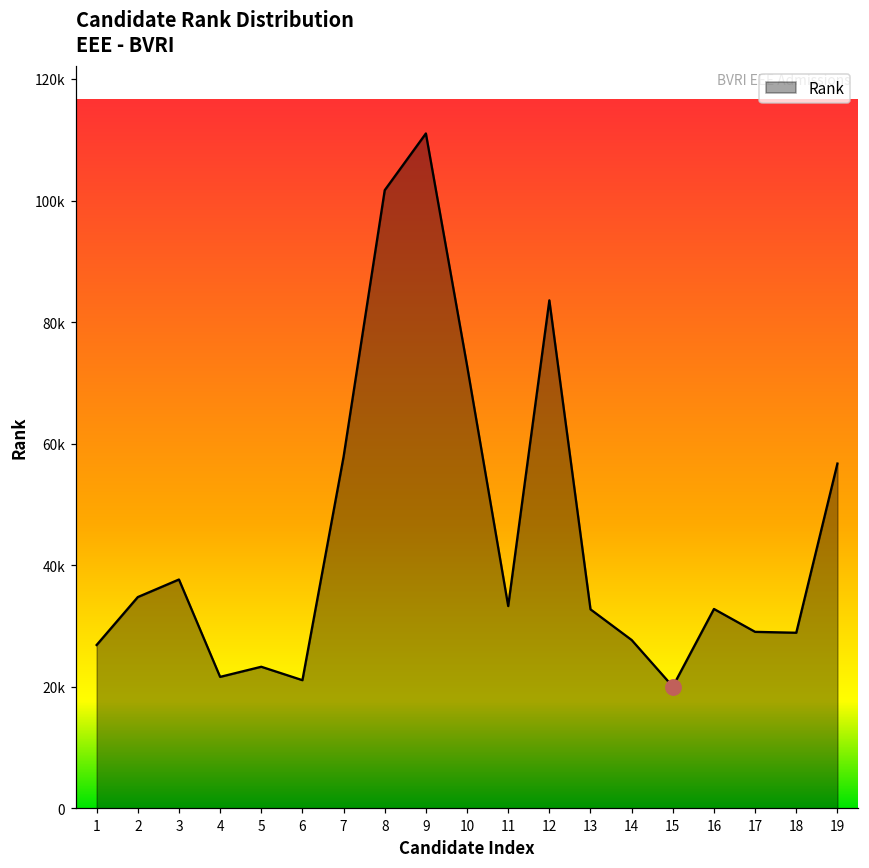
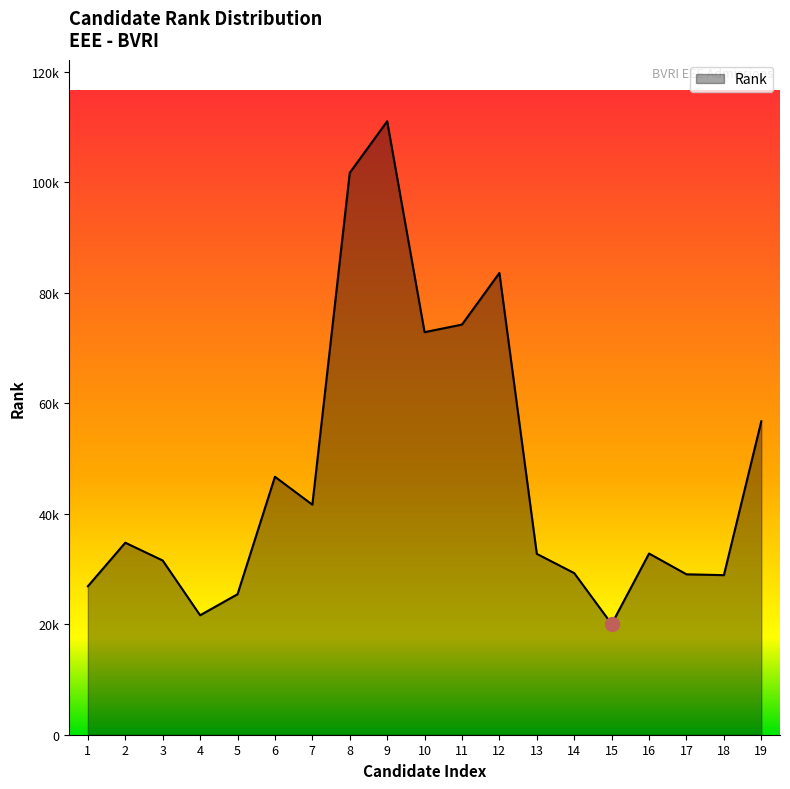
  {
    "Rank": {
      "1": 27000,
      "2": 35000,
-     "3": 38000,
+     "3": 32000,
      "4": 22000,
-     "5": 23000,
-     "6": 21000,
-     "7": 58000,
+     "5": 25000,
+     "6": 47000,
+     "7": 42000,
      "8": 102000,
      "9": 111000,
      "10": 73000,
-     "11": 33000,
+     "11": 74000,
      "12": 84000,
      "13": 33000,
-     "14": 28000,
+     "14": 29000,
      "16": 33000,
      "17": 29000,
      "18": 29000,
      "19": 57000
    }
  }
